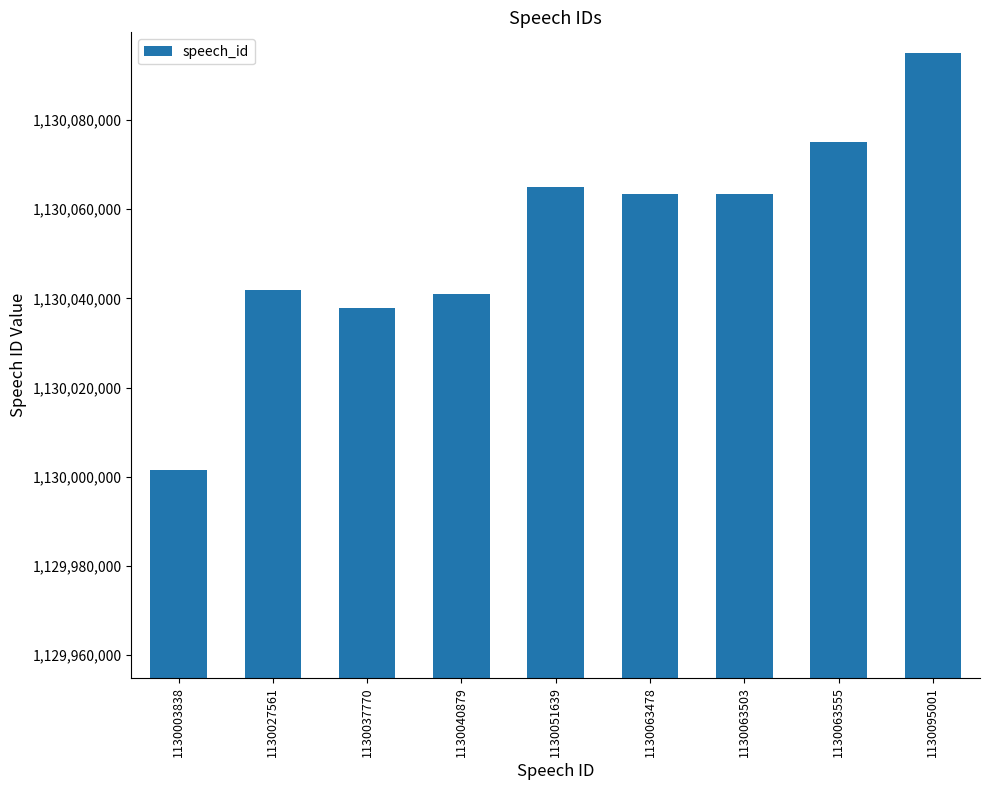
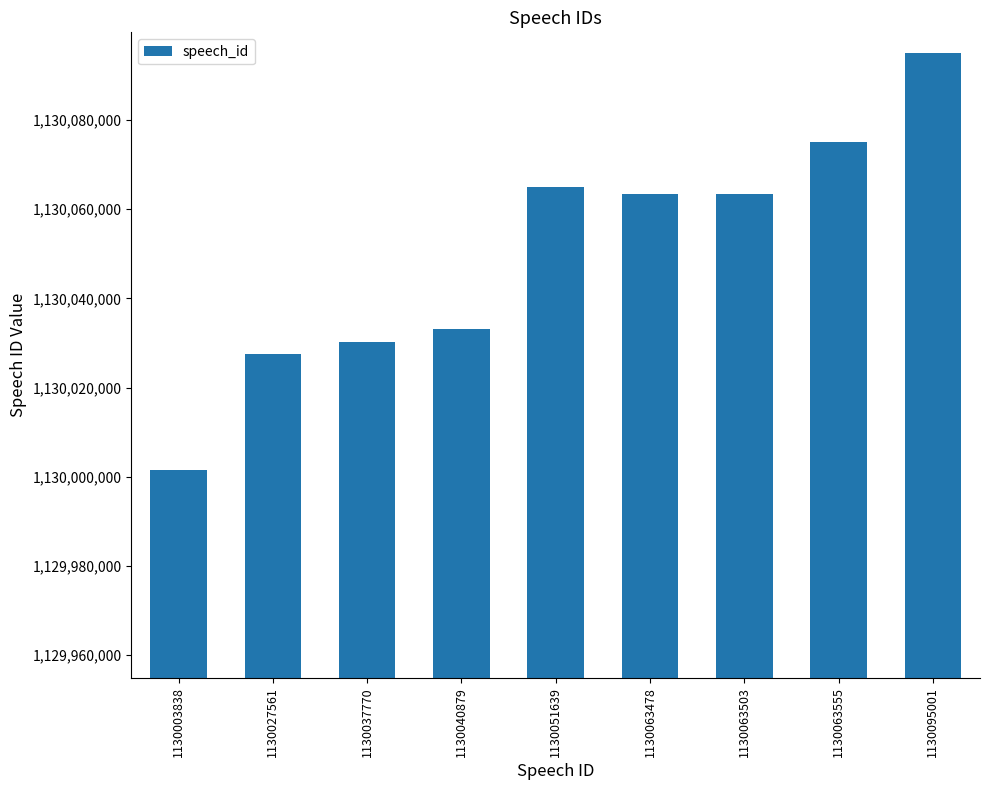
  {
    "1130003838": "1,130,002,000",
-   "1130027561": "1,130,042,000",
-   "1130037770": "1,130,038,000",
-   "1130040879": "1,130,041,000",
+   "1130027561": "1,130,028,000",
+   "1130037770": "1,130,030,000",
+   "1130040879": "1,130,033,000",
    "1130051639": "1,130,065,000",
    "1130063478": "1,130,063,000",
    "1130063503": "1,130,064,000",
    "1130063555": "1,130,075,000",
    "1130095001": "1,130,095,000"
  }
